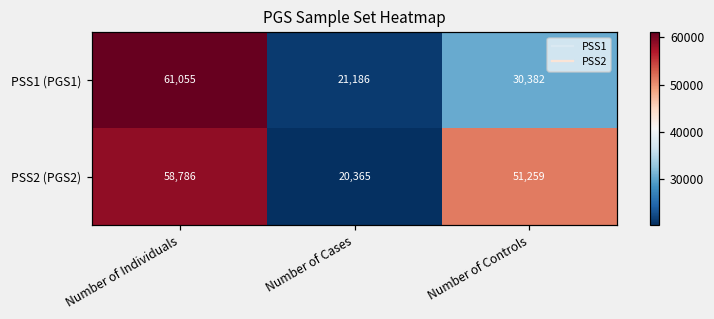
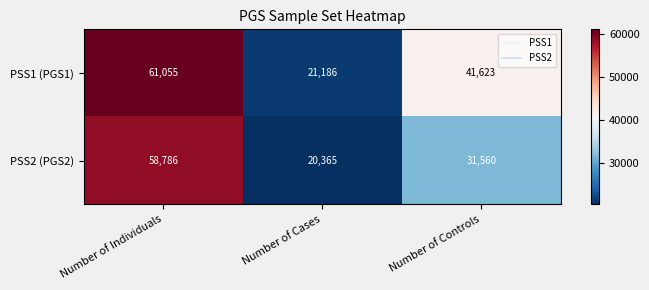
  {
    "PSS1 (PGS1)": {
      "Number of Individuals": "61,055",
      "Number of Cases": "21,186",
-     "Number of Controls": "30,382"
+     "Number of Controls": "41,623"
    },
    "PSS2 (PGS2)": {
      "Number of Individuals": "58,786",
      "Number of Cases": "20,365",
-     "Number of Controls": "51,259"
+     "Number of Controls": "31,560"
    }
  }
